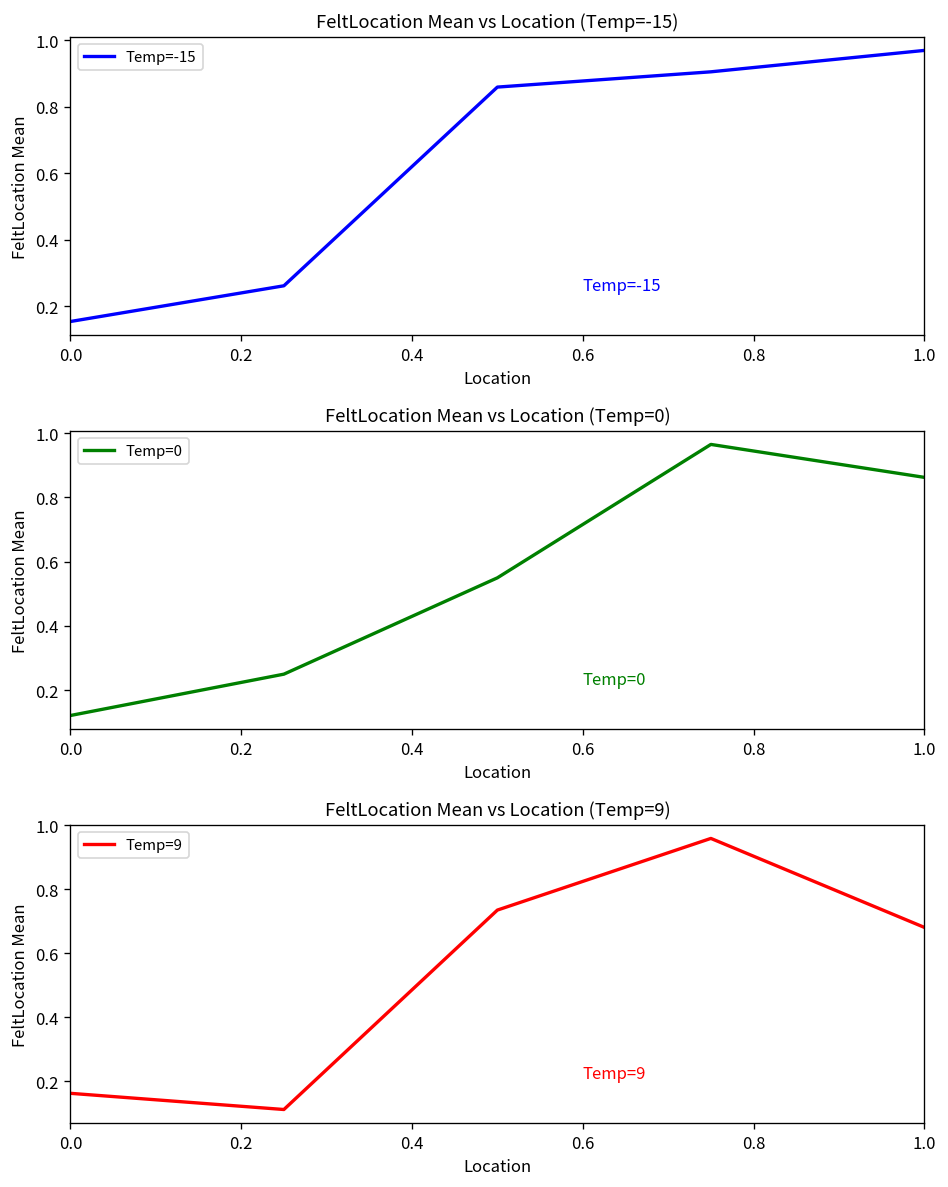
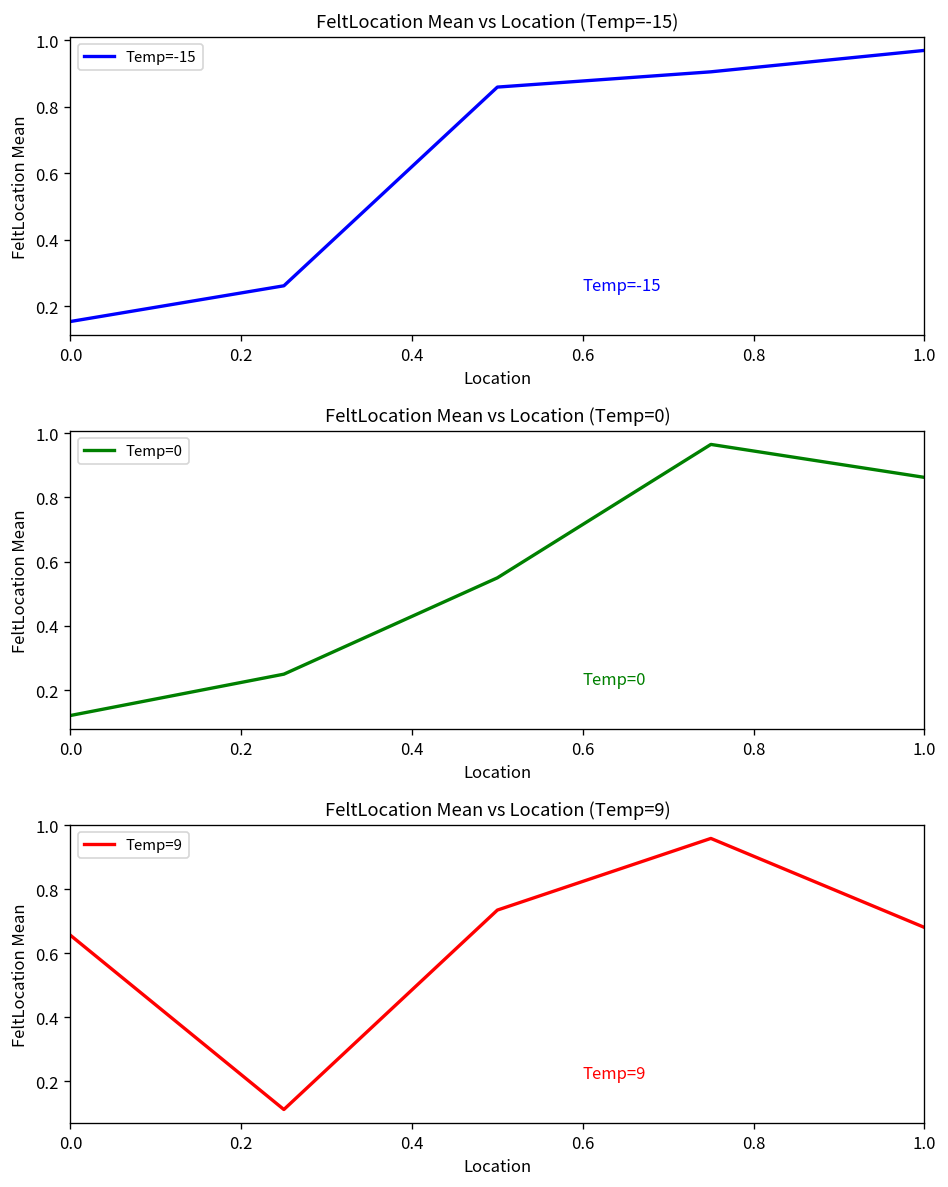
  {
    "FeltLocation Mean vs Location (Temp=-15)": {
      "0.0": 0.15,
      "1.0": 0.97
    },
    "FeltLocation Mean vs Location (Temp=0)": {
      "0.0": 0.12,
      "1.0": 0.86
    },
    "FeltLocation Mean vs Location (Temp=9)": {
-     "0.0": 0.16,
+     "0.0": 0.66,
      "1.0": 0.68
    }
  }
